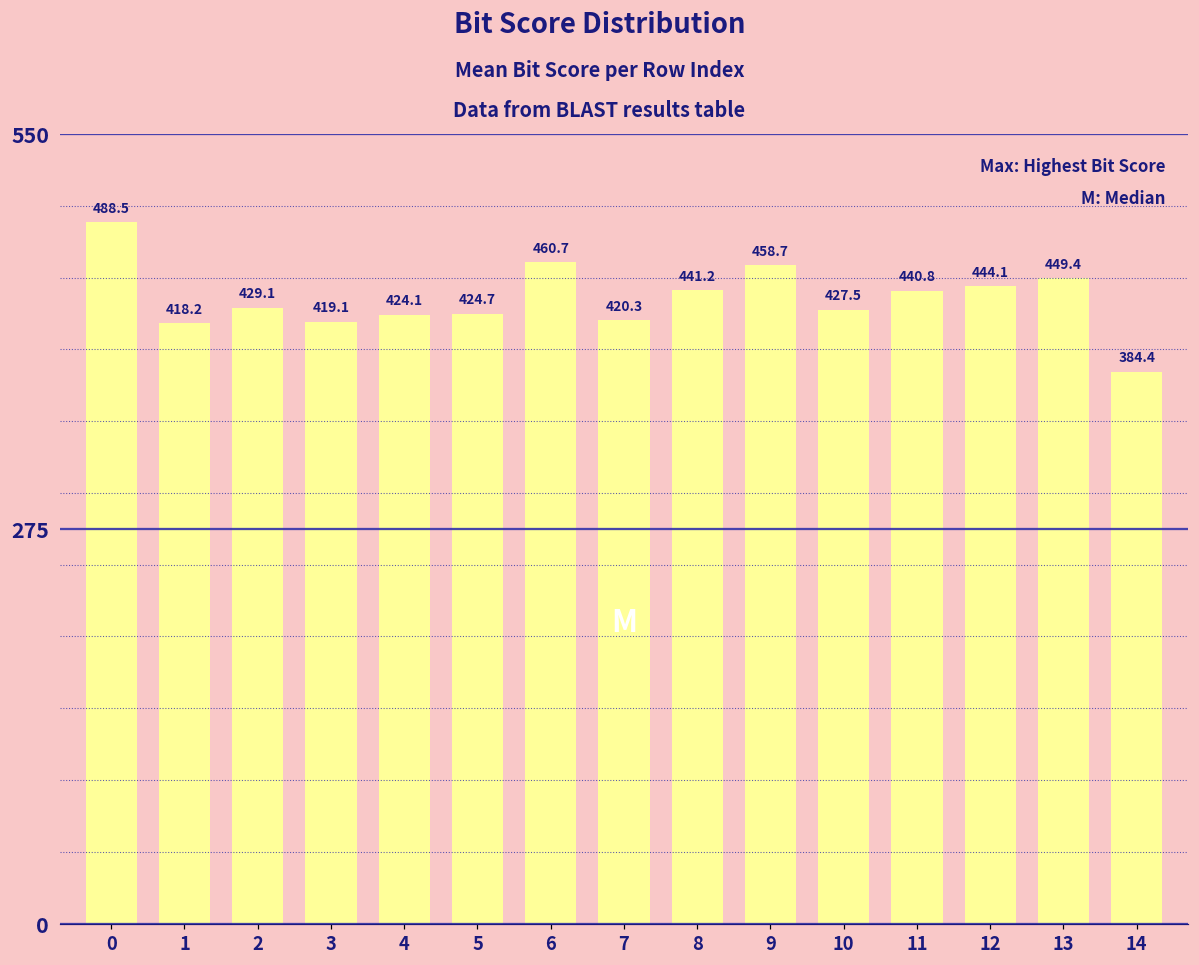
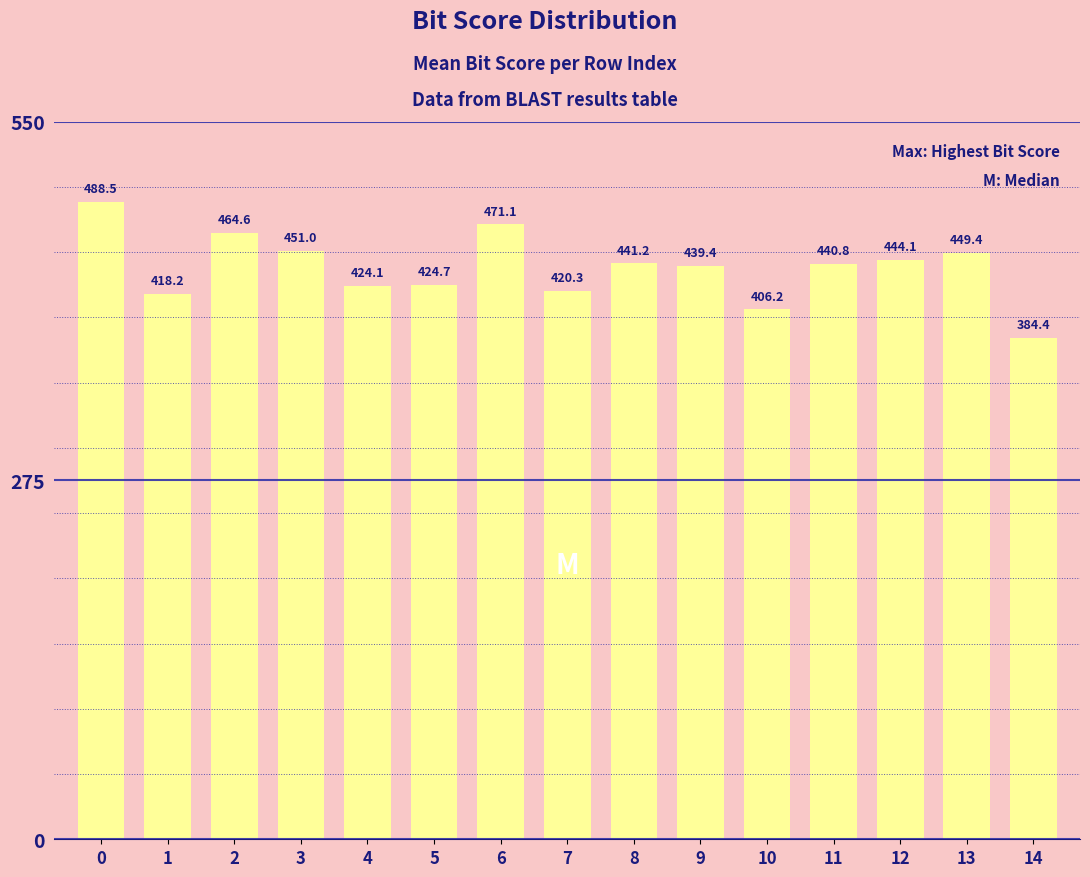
  {
    "0": 488.5,
    "1": 418.2,
-   "2": 429.1,
-   "3": 419.1,
+   "2": 464.6,
+   "3": 451.0,
    "4": 424.1,
    "5": 424.7,
-   "6": 460.7,
+   "6": 471.1,
    "7": 420.3,
    "8": 441.2,
-   "9": 458.7,
-   "10": 427.5,
+   "9": 439.4,
+   "10": 406.2,
    "11": 440.8,
    "12": 444.1,
    "13": 449.4,
    "14": 384.4
  }
